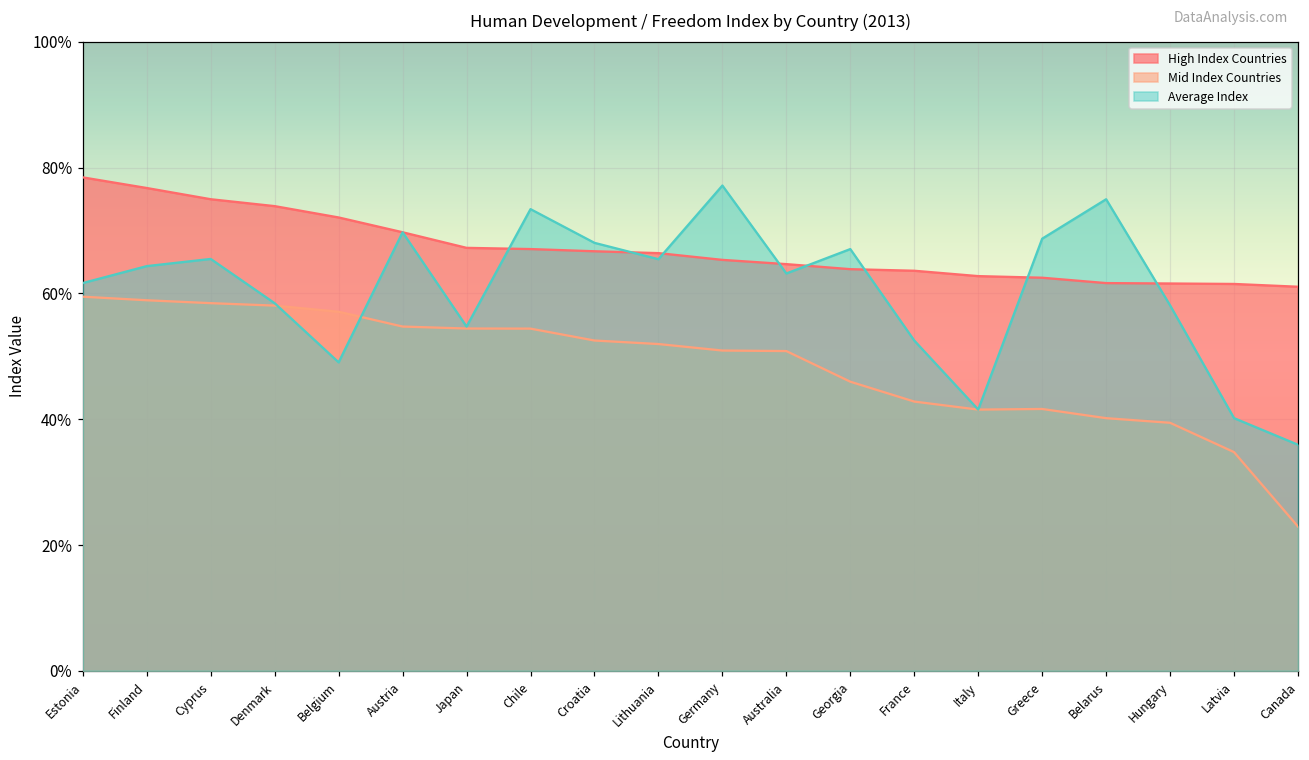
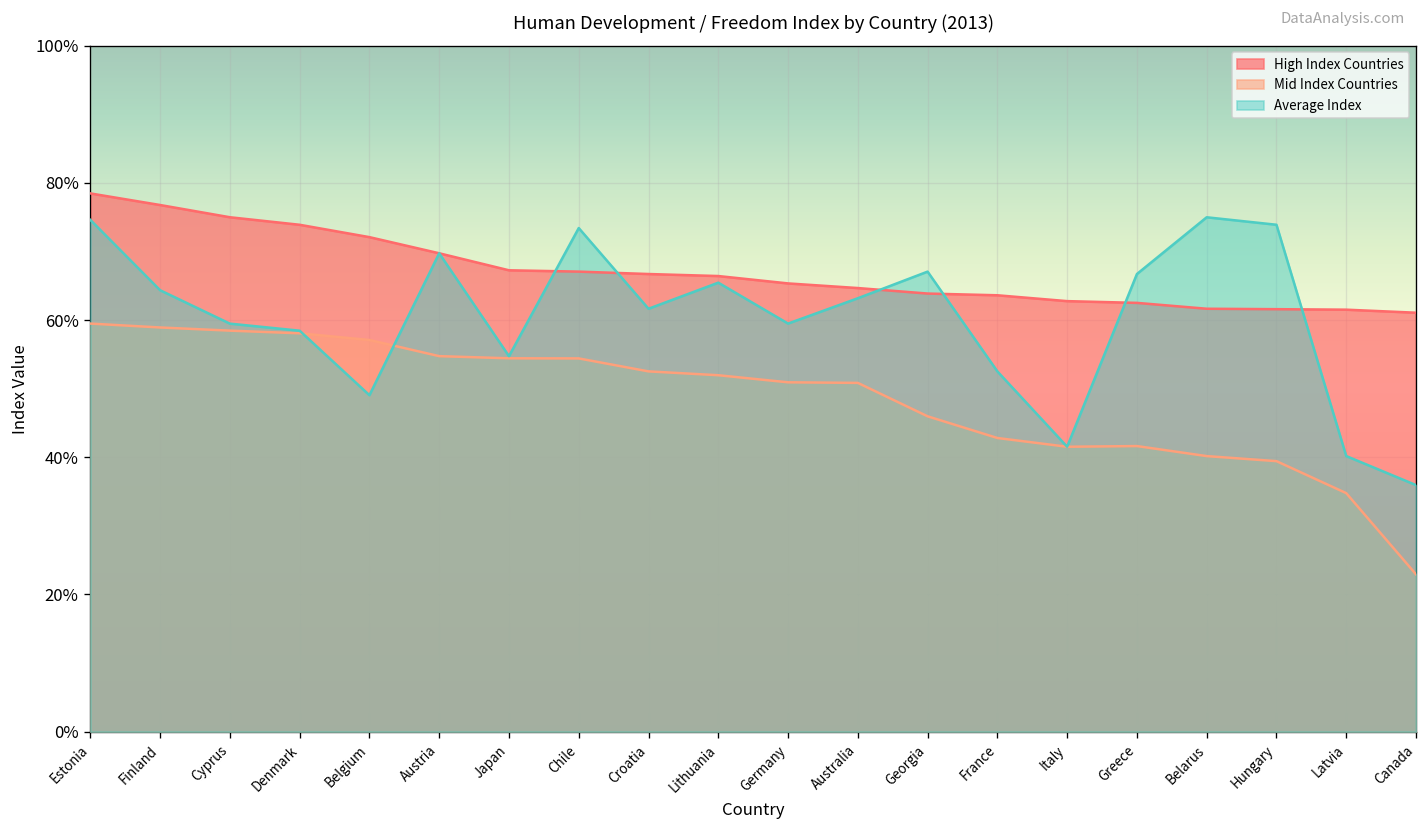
  {
    "Average Index": {
-     "Estonia": "62%",
+     "Estonia": "75%",
      "Finland": "64%",
-     "Cyprus": "65%",
+     "Cyprus": "59%",
      "Belgium": "49%",
      "Chile": "73%",
-     "Croatia": "68%",
+     "Croatia": "62%",
      "Lithuania": "65%",
-     "Germany": "77%",
+     "Germany": "59%",
      "Australia": "63%",
      "Georgia": "67%",
      "France": "53%",
-     "Greece": "69%",
+     "Greece": "67%",
      "Belarus": "75%",
-     "Hungary": "58%",
+     "Hungary": "74%",
      "Latvia": "40%",
      "Canada": "36%"
    }
  }
